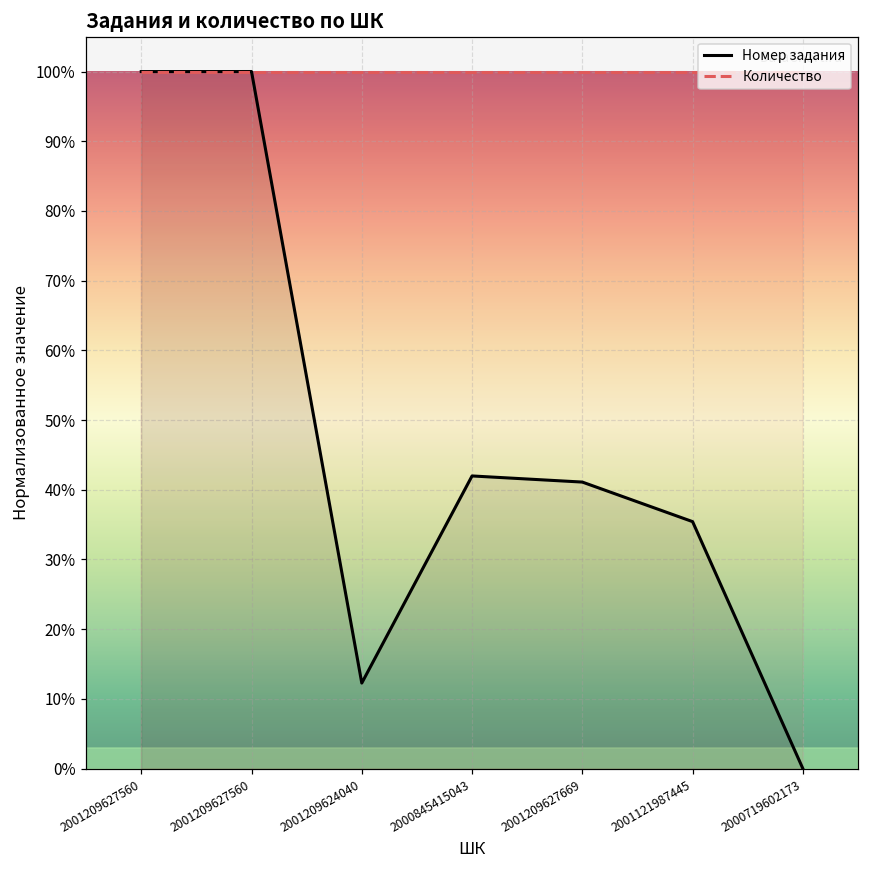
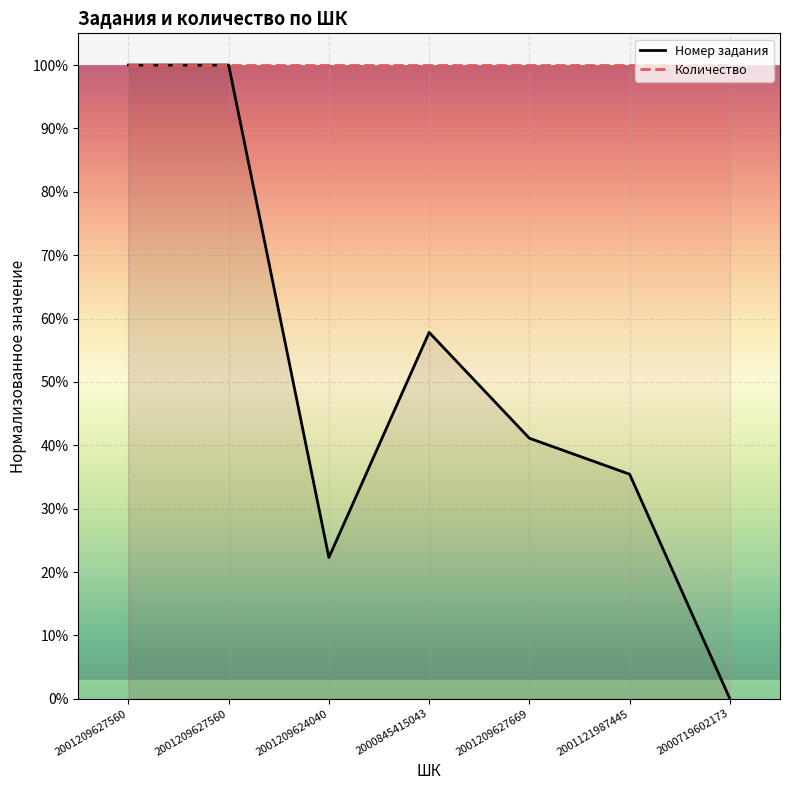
  {
    "Номер задания": {
-     "2001209624040": "12%",
-     "2000845415043": "42%",
+     "2001209624040": "22%",
+     "2000845415043": "58%",
      "2001209627669": "41%",
      "2001121987445": "35%"
    },
    "Количество": {
      "2001209624040": "100%",
      "2000845415043": "100%",
      "2001209627669": "100%",
      "2001121987445": "100%"
    }
  }
